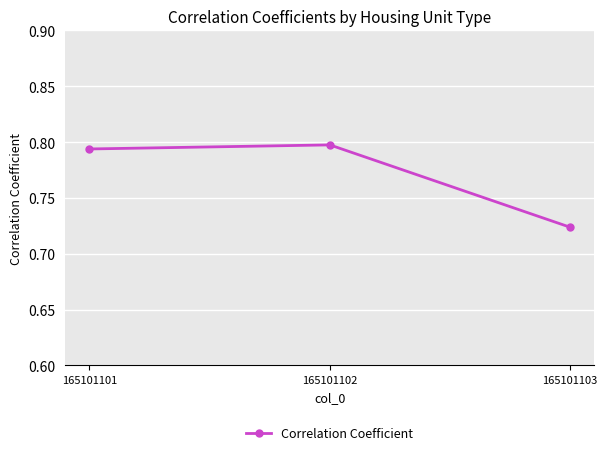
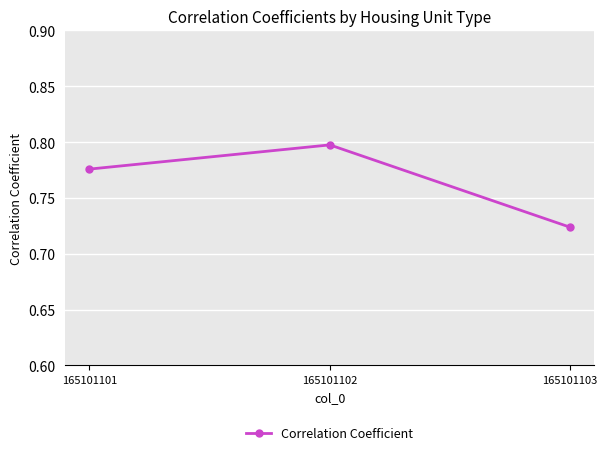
  {
-   "165101101": 0.794,
+   "165101101": 0.776,
    "165101102": 0.797,
    "165101103": 0.724
  }
